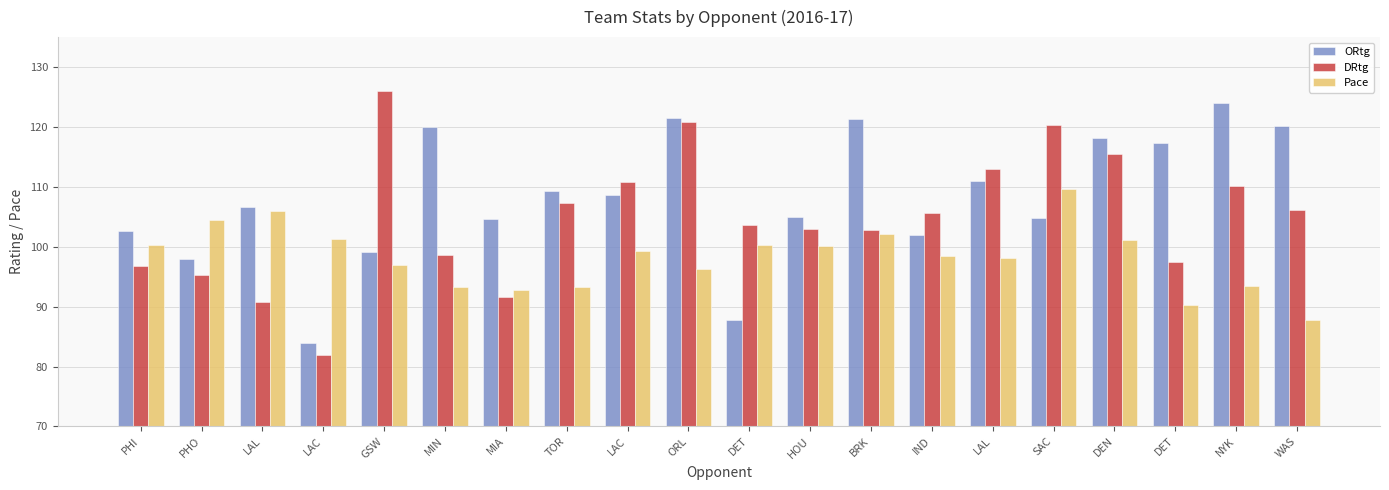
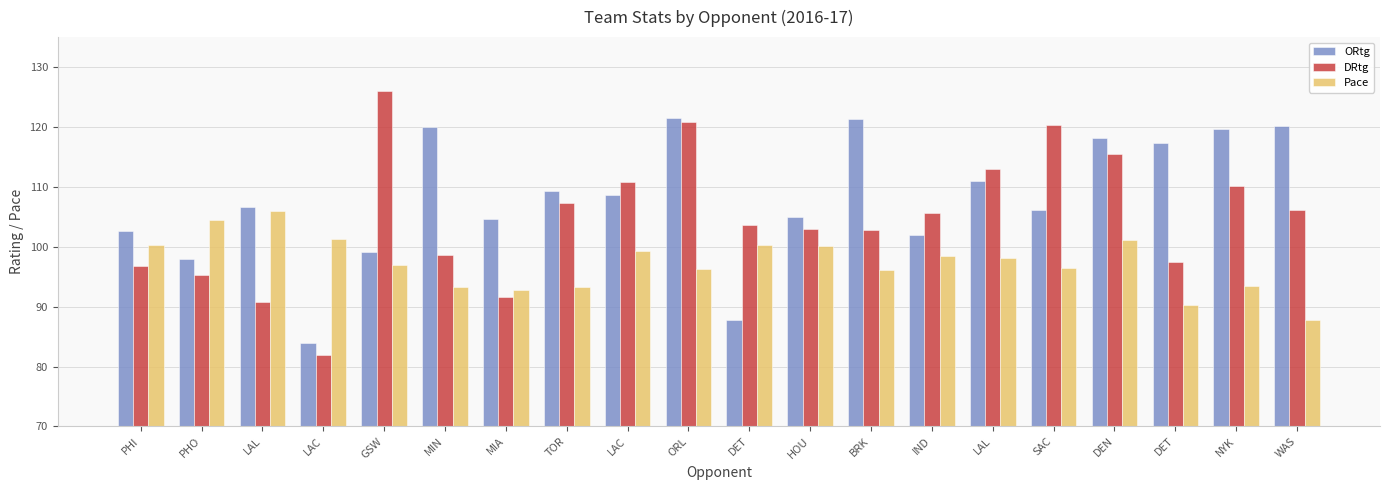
  {
    "ORtg": {
      "PHI": 103,
      "PHO": 98,
      "GSW": 99,
      "MIN": 120,
      "MIA": 105,
      "TOR": 109,
      "ORL": 122,
      "HOU": 105,
      "BRK": 121,
      "IND": 102,
-     "SAC": 105,
+     "SAC": 106,
      "DEN": 118,
-     "NYK": 124,
+     "NYK": 120,
      "WAS": 120
    },
    "DRtg": {
      "PHI": 97,
      "PHO": 95,
      "GSW": 126,
      "MIN": 99,
      "MIA": 92,
      "TOR": 107,
      "ORL": 121,
      "HOU": 103,
      "BRK": 103,
      "IND": 106,
      "SAC": 120,
      "DEN": 115,
      "NYK": 110,
      "WAS": 106
    },
    "Pace": {
      "PHI": 100,
      "PHO": 105,
      "GSW": 97,
      "MIN": 93,
      "MIA": 93,
      "TOR": 93,
      "ORL": 96,
      "HOU": 100,
-     "BRK": 102,
+     "BRK": 96,
      "IND": 99,
-     "SAC": 110,
+     "SAC": 96,
      "DEN": 101,
      "NYK": 94,
      "WAS": 88
    }
  }
